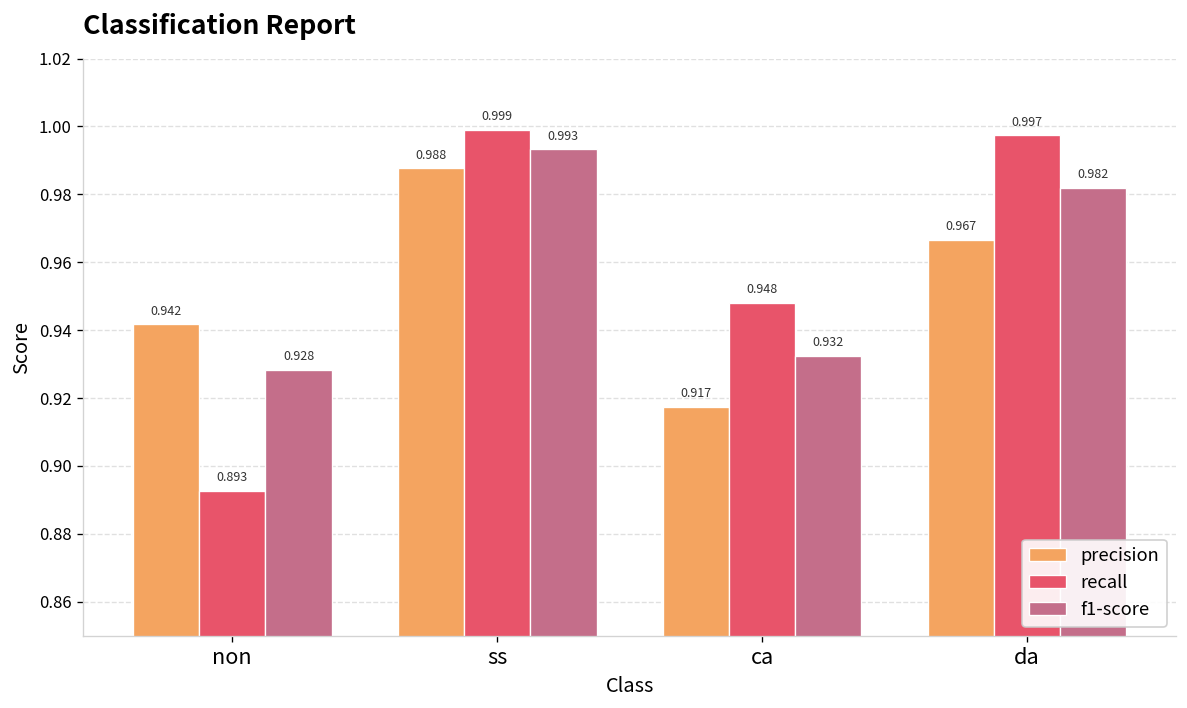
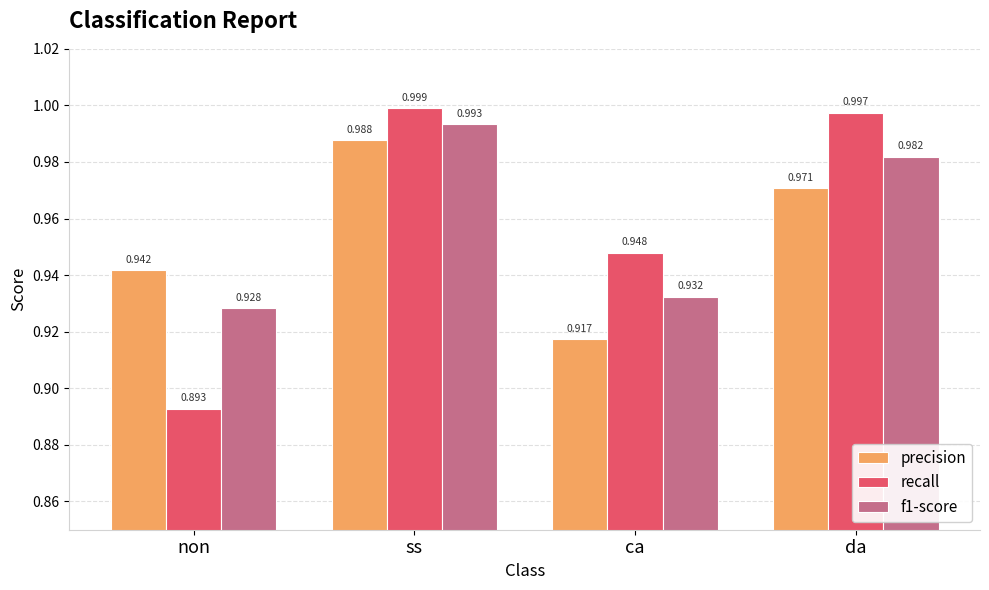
  {
    "precision": {
      "non": 0.942,
      "ss": 0.988,
      "ca": 0.917,
-     "da": 0.967
+     "da": 0.971
    }
  }
